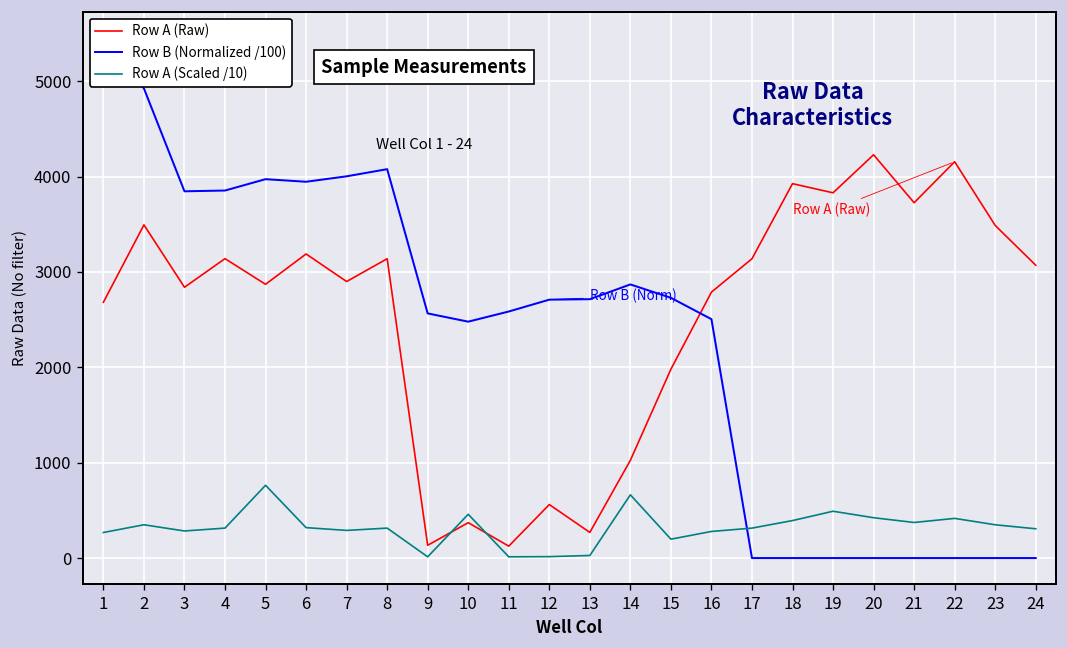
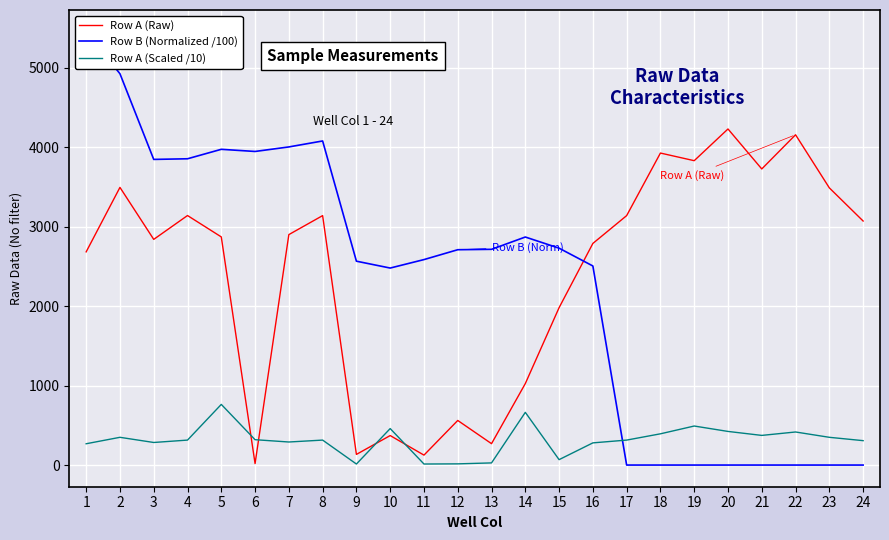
  {
    "Row A (Raw)": {
      "1": 2700,
      "2": 3500,
      "3": 2800,
      "4": 3100,
      "5": 2900,
-     "6": 3200,
+     "6": 0,
      "7": 2900,
      "8": 3100,
      "9": 100,
      "10": 400,
      "11": 100,
      "12": 600,
      "13": 300,
      "14": 1000,
      "15": 2000,
      "16": 2800,
      "17": 3100,
      "18": 3900,
      "19": 3800,
      "20": 4200,
      "21": 3700,
      "22": 4200,
      "23": 3500,
      "24": 3100
    },
    "Row B (Normalized /100)": {
      "2": 4900,
      "3": 3800,
      "4": 3900,
      "5": 4000,
      "6": 3900,
      "7": 4000,
      "9": 2600,
      "10": 2500,
      "11": 2600,
      "12": 2700,
      "13": 2700,
      "14": 2900,
      "15": 2700,
      "16": 2500,
      "17": 0,
      "18": 0,
      "19": 0,
      "20": 0,
      "21": 0,
      "22": 0,
      "23": 0,
      "24": 0
    },
    "Row A (Scaled /10)": {
      "1": 300,
      "2": 300,
      "3": 300,
      "4": 300,
      "5": 800,
      "6": 300,
      "7": 300,
      "8": 300,
      "9": 0,
      "10": 500,
      "11": 0,
      "12": 0,
      "13": 0,
      "14": 700,
-     "15": 200,
+     "15": 100,
      "16": 300,
      "17": 300,
      "18": 400,
      "19": 500,
      "20": 400,
      "21": 400,
      "22": 400,
      "23": 300,
      "24": 300
    }
  }
